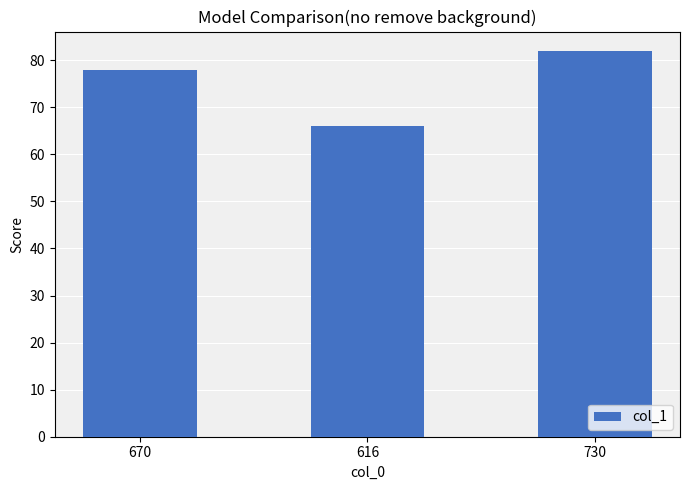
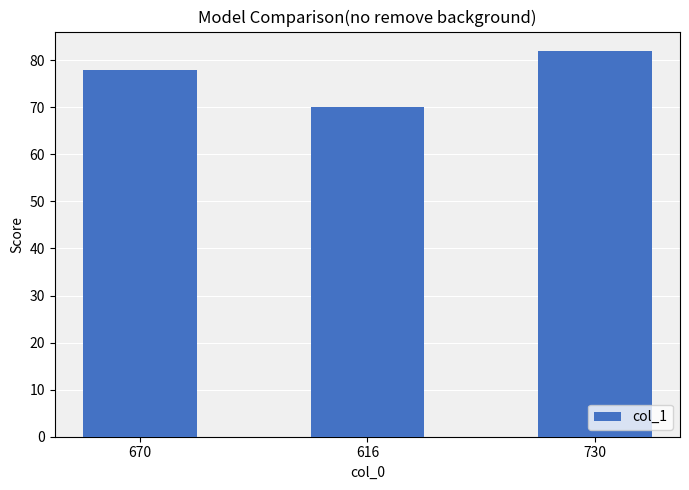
  {
    "670": 78,
-   "616": 66,
+   "616": 70,
    "730": 82
  }
